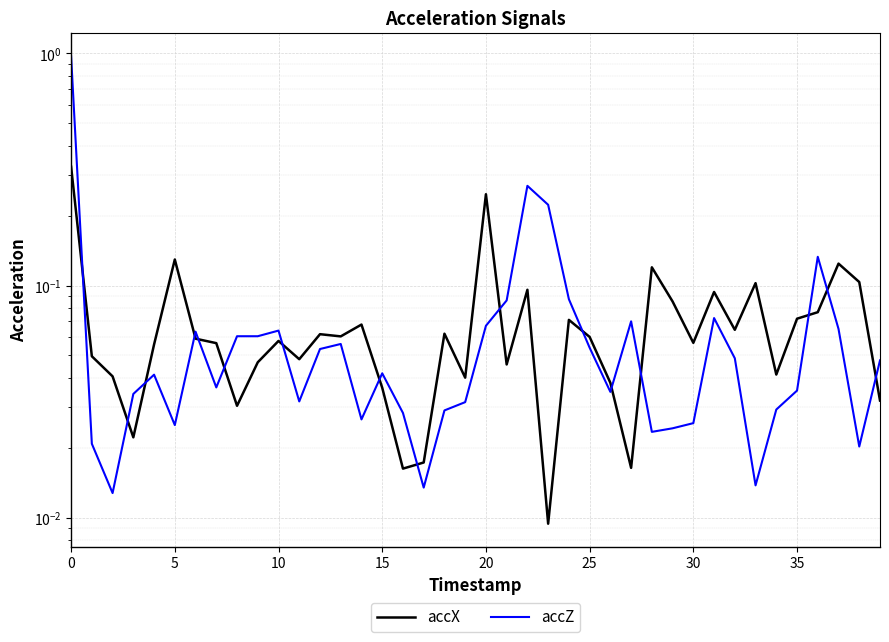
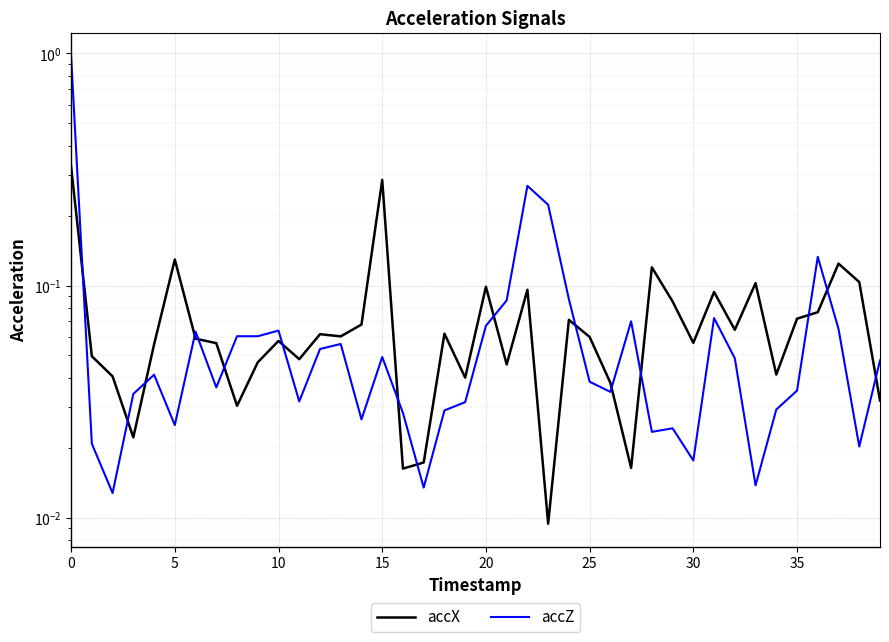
  {
    "accX": {
      "0": 0.32,
      "5": 0.13,
      "10": 0.058,
-     "15": 0.036,
-     "20": 0.25,
+     "15": 0.28,
+     "20": 0.099,
      "25": 0.060,
      "30": 0.057,
      "35": 0.072
    },
    "accZ": {
      "0": 0.97,
      "5": 0.025,
      "10": 0.064,
-     "15": 0.042,
+     "15": 0.049,
      "20": 0.067,
-     "25": 0.054,
-     "30": 0.026,
+     "25": 0.039,
+     "30": 0.018,
      "35": 0.035
    }
  }
